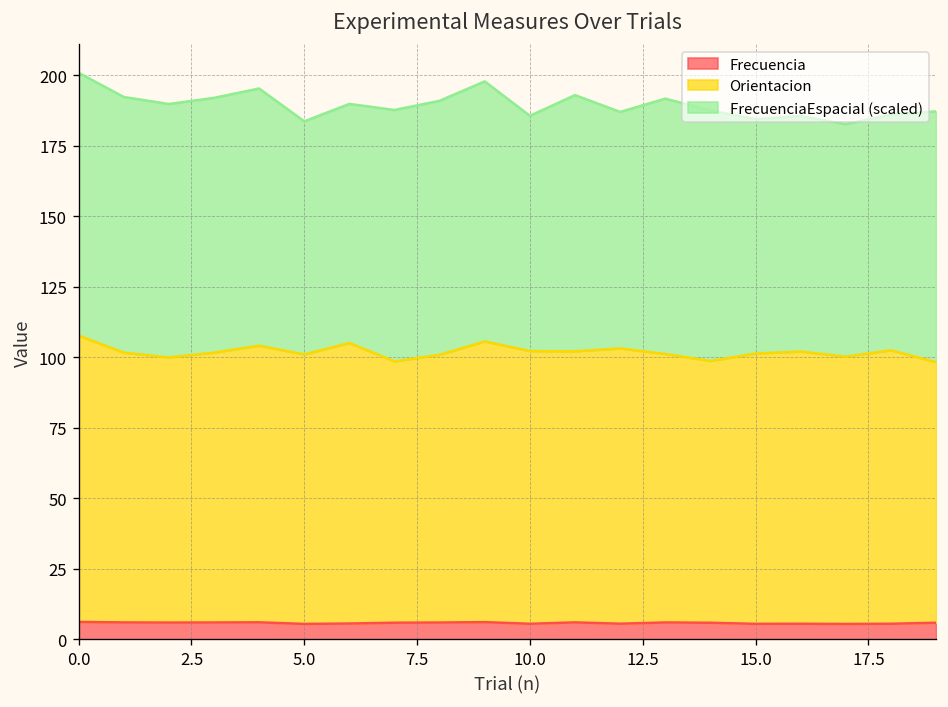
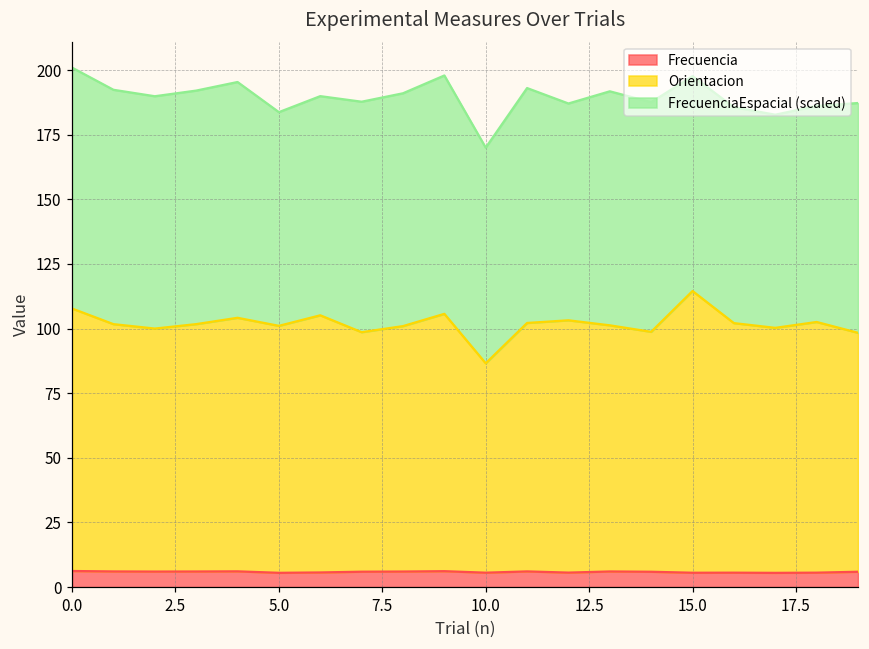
  {
    "Frecuencia": {
      "0.0": 6,
      "5.0": 6,
      "10.0": 6,
      "15.0": 6
    },
    "Orientacion": {
      "0.0": 102,
      "5.0": 96,
-     "10.0": 97,
-     "15.0": 96
+     "10.0": 81,
+     "15.0": 109
    },
    "FrecuenciaEspacial (scaled)": {
      "0.0": 93,
      "5.0": 83,
      "10.0": 83
    }
  }
